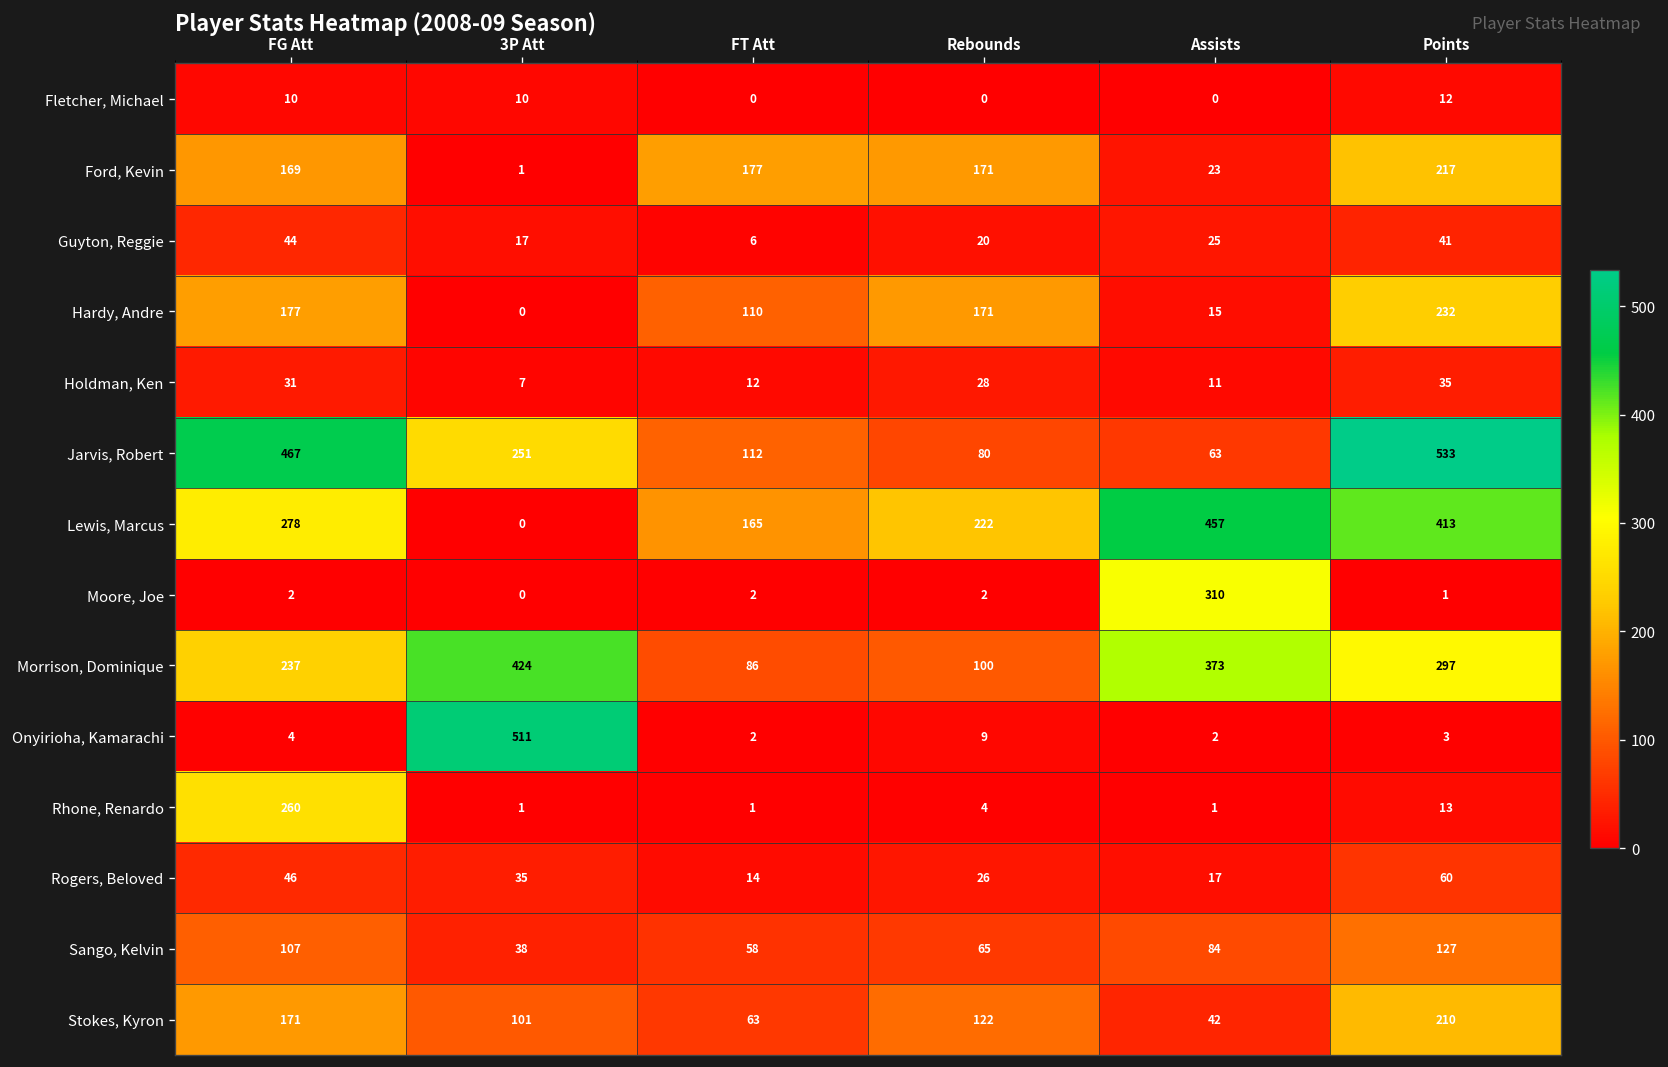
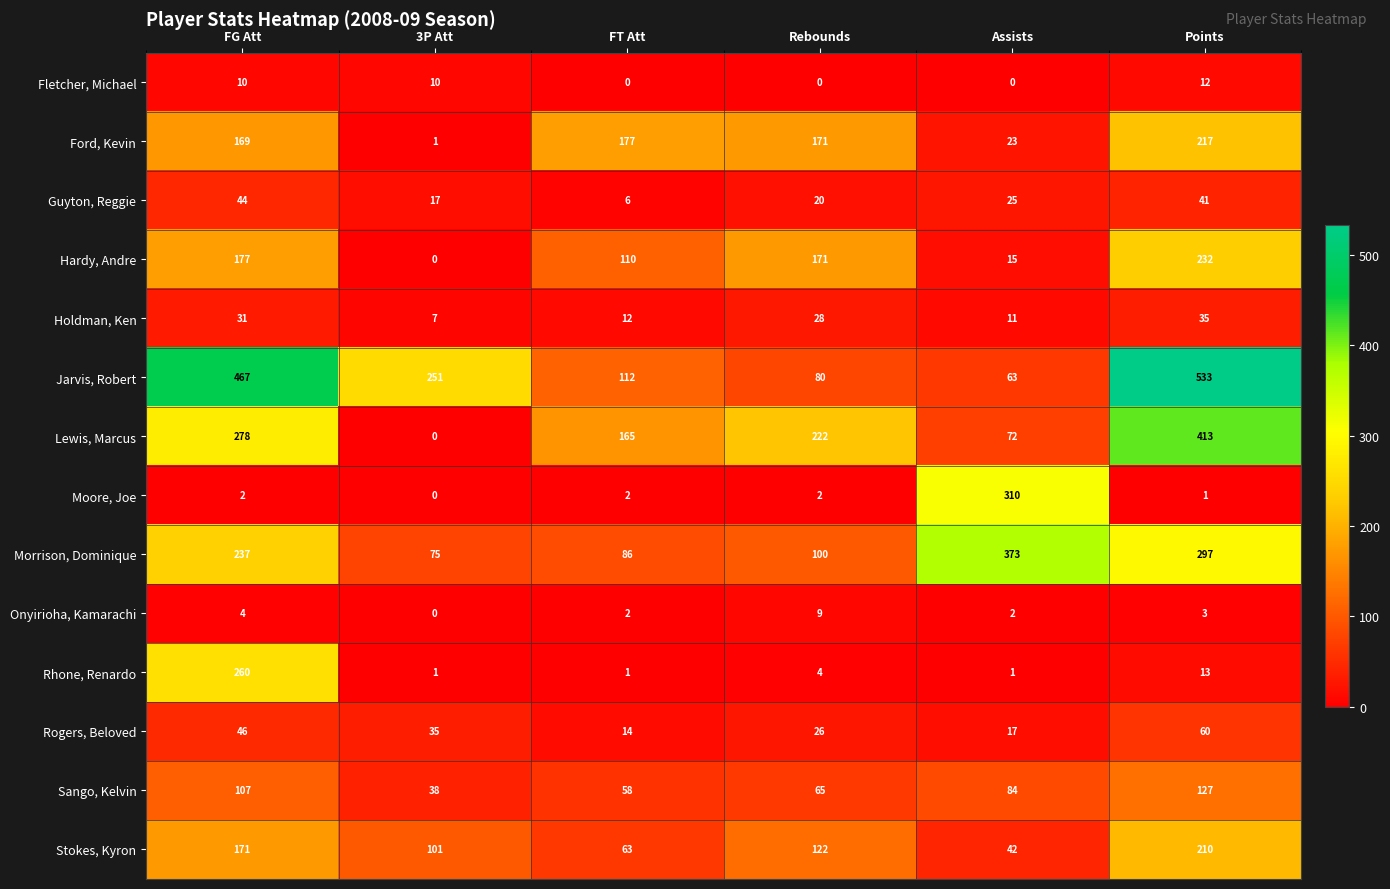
  {
    "Fletcher, Michael": {
      "FG Att": 10,
      "3P Att": 10,
      "FT Att": 0,
      "Rebounds": 0,
      "Assists": 0,
      "Points": 12
    },
    "Ford, Kevin": {
      "FG Att": 169,
      "3P Att": 1,
      "FT Att": 177,
      "Rebounds": 171,
      "Assists": 23,
      "Points": 217
    },
    "Guyton, Reggie": {
      "FG Att": 44,
      "3P Att": 17,
      "FT Att": 6,
      "Rebounds": 20,
      "Assists": 25,
      "Points": 41
    },
    "Hardy, Andre": {
      "FG Att": 177,
      "3P Att": 0,
      "FT Att": 110,
      "Rebounds": 171,
      "Assists": 15,
      "Points": 232
    },
    "Holdman, Ken": {
      "FG Att": 31,
      "3P Att": 7,
      "FT Att": 12,
      "Rebounds": 28,
      "Assists": 11,
      "Points": 35
    },
    "Jarvis, Robert": {
      "FG Att": 467,
      "3P Att": 251,
      "FT Att": 112,
      "Rebounds": 80,
      "Assists": 63,
      "Points": 533
    },
    "Lewis, Marcus": {
      "FG Att": 278,
      "3P Att": 0,
      "FT Att": 165,
      "Rebounds": 222,
-     "Assists": 457,
+     "Assists": 72,
      "Points": 413
    },
    "Moore, Joe": {
      "FG Att": 2,
      "3P Att": 0,
      "FT Att": 2,
      "Rebounds": 2,
      "Assists": 310,
      "Points": 1
    },
    "Morrison, Dominique": {
      "FG Att": 237,
-     "3P Att": 424,
+     "3P Att": 75,
      "FT Att": 86,
      "Rebounds": 100,
      "Assists": 373,
      "Points": 297
    },
    "Onyirioha, Kamarachi": {
      "FG Att": 4,
-     "3P Att": 511,
+     "3P Att": 0,
      "FT Att": 2,
      "Rebounds": 9,
      "Assists": 2,
      "Points": 3
    },
    "Rhone, Renardo": {
      "FG Att": 260,
      "3P Att": 1,
      "FT Att": 1,
      "Rebounds": 4,
      "Assists": 1,
      "Points": 13
    },
    "Rogers, Beloved": {
      "FG Att": 46,
      "3P Att": 35,
      "FT Att": 14,
      "Rebounds": 26,
      "Assists": 17,
      "Points": 60
    },
    "Sango, Kelvin": {
      "FG Att": 107,
      "3P Att": 38,
      "FT Att": 58,
      "Rebounds": 65,
      "Assists": 84,
      "Points": 127
    },
    "Stokes, Kyron": {
      "FG Att": 171,
      "3P Att": 101,
      "FT Att": 63,
      "Rebounds": 122,
      "Assists": 42,
      "Points": 210
    }
  }
